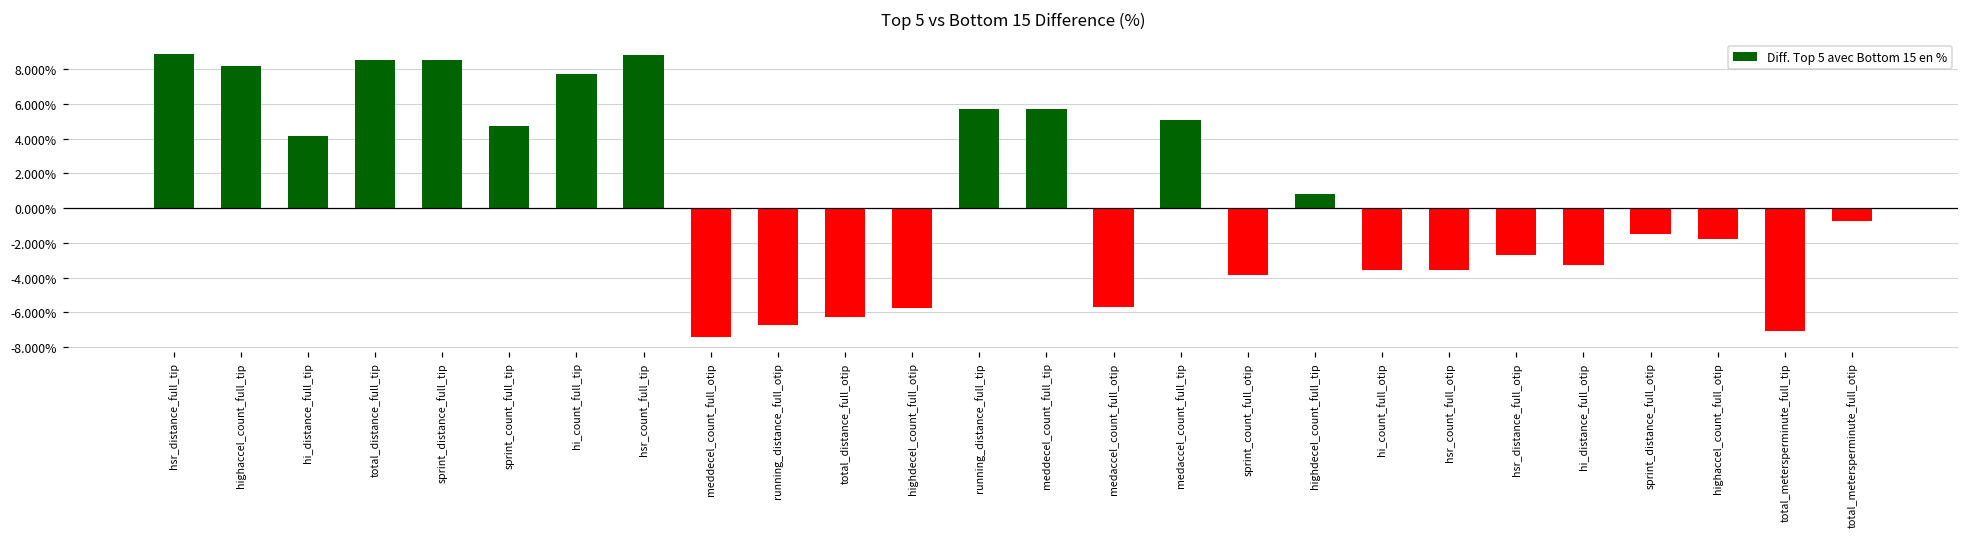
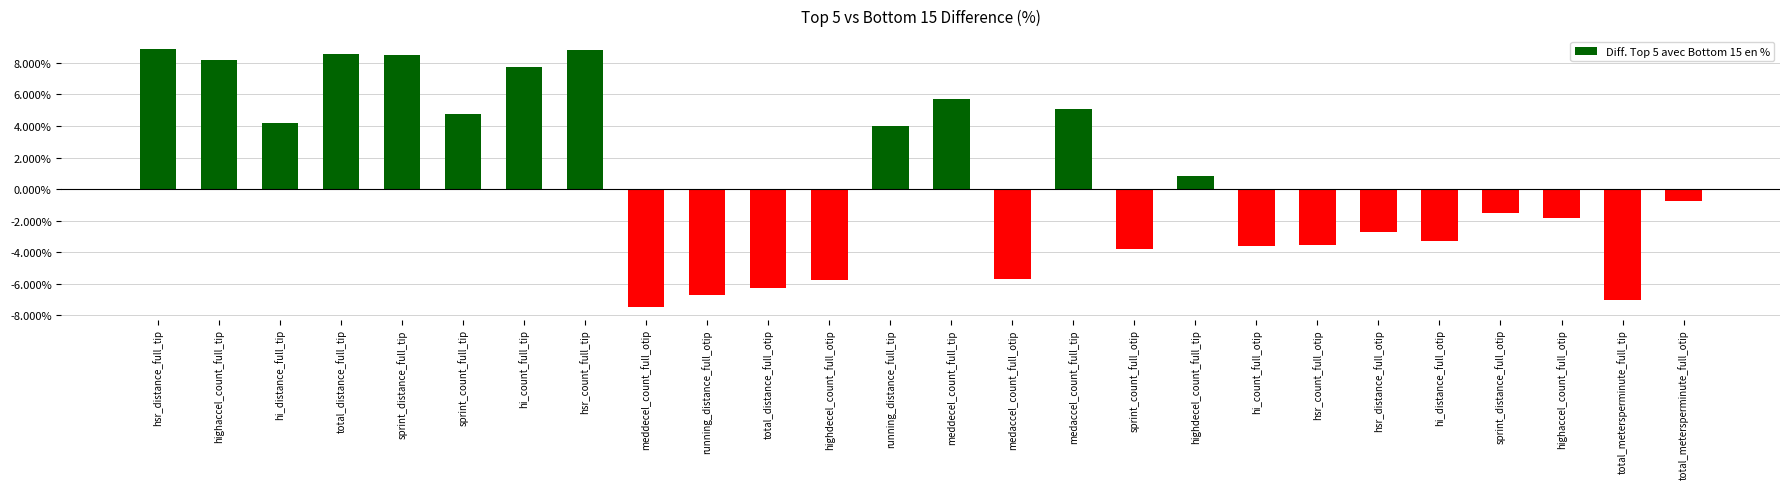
  {
    "hsr_distance_full_tip": "8.9%",
    "highaccel_count_full_tip": "8.2%",
    "hi_distance_full_tip": "4.2%",
    "total_distance_full_tip": "8.6%",
    "sprint_distance_full_tip": "8.5%",
    "sprint_count_full_tip": "4.8%",
    "hi_count_full_tip": "7.7%",
    "hsr_count_full_tip": "8.8%",
    "meddecel_count_full_otip": "-7.4%",
    "running_distance_full_otip": "-6.7%",
    "total_distance_full_otip": "-6.3%",
    "highdecel_count_full_otip": "-5.7%",
-   "running_distance_full_tip": "5.7%",
+   "running_distance_full_tip": "4.0%",
    "meddecel_count_full_tip": "5.7%",
    "medaccel_count_full_otip": "-5.7%",
    "medaccel_count_full_tip": "5.1%",
    "sprint_count_full_otip": "-3.8%",
    "highdecel_count_full_tip": "0.8%",
    "hi_count_full_otip": "-3.6%",
    "hsr_count_full_otip": "-3.5%",
    "hsr_distance_full_otip": "-2.7%",
    "hi_distance_full_otip": "-3.3%",
    "sprint_distance_full_otip": "-1.5%",
    "highaccel_count_full_otip": "-1.8%",
    "total_metersperminute_full_tip": "-7.1%",
    "total_metersperminute_full_otip": "-0.7%"
  }
